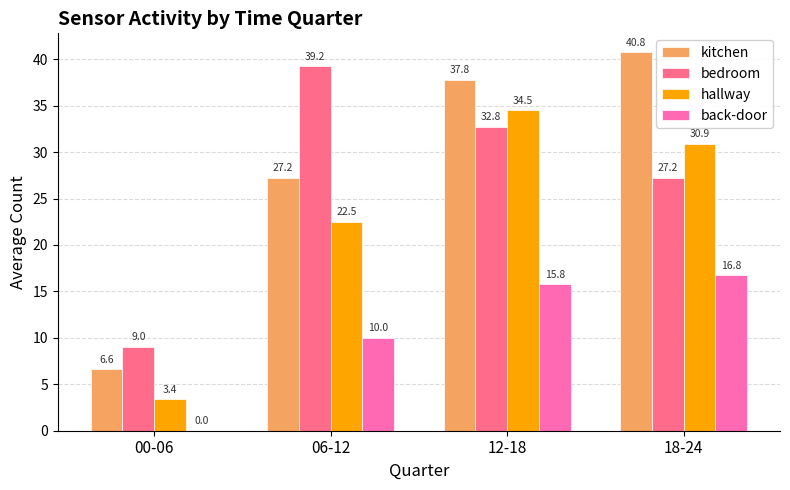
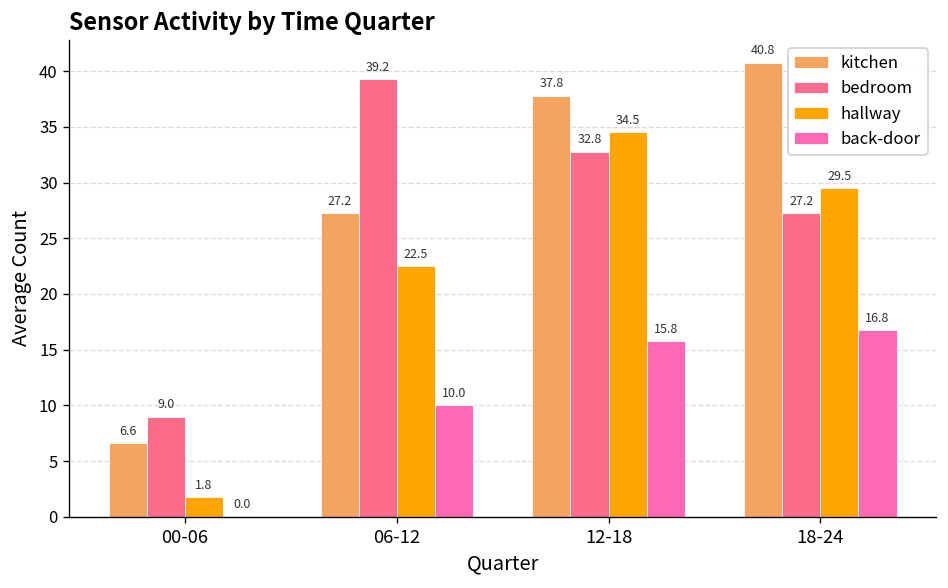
  {
    "kitchen": {
      "00-06": 6.6,
      "06-12": 27.2,
      "12-18": 37.8,
      "18-24": 40.8
    },
    "hallway": {
-     "00-06": 3.4,
+     "00-06": 1.8,
      "06-12": 22.5,
      "12-18": 34.5,
-     "18-24": 30.9
+     "18-24": 29.5
    }
  }
